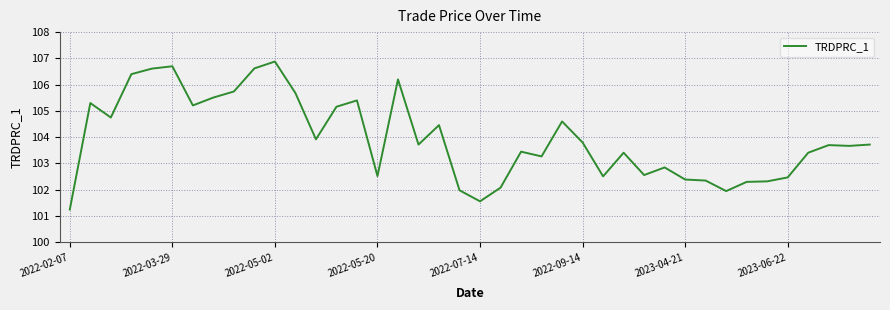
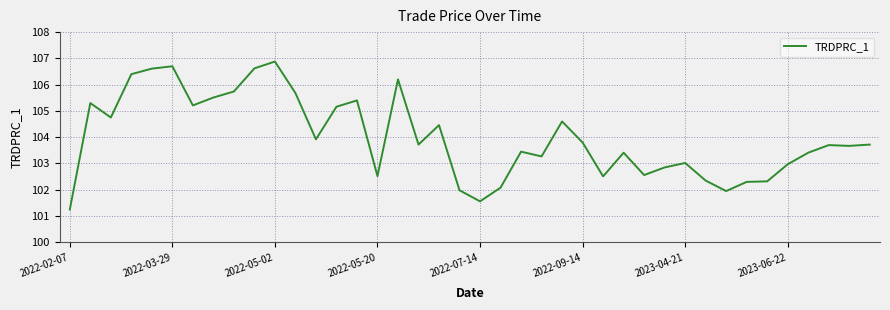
  {
    "2022-02-07": 101.3,
    "2022-03-29": 106.7,
    "2022-05-02": 106.9,
    "2022-05-20": 102.5,
    "2022-07-14": 101.6,
    "2022-09-14": 103.8,
-   "2023-04-21": 102.4,
-   "2023-06-22": 102.5
+   "2023-04-21": 103.0,
+   "2023-06-22": 103.0
  }
